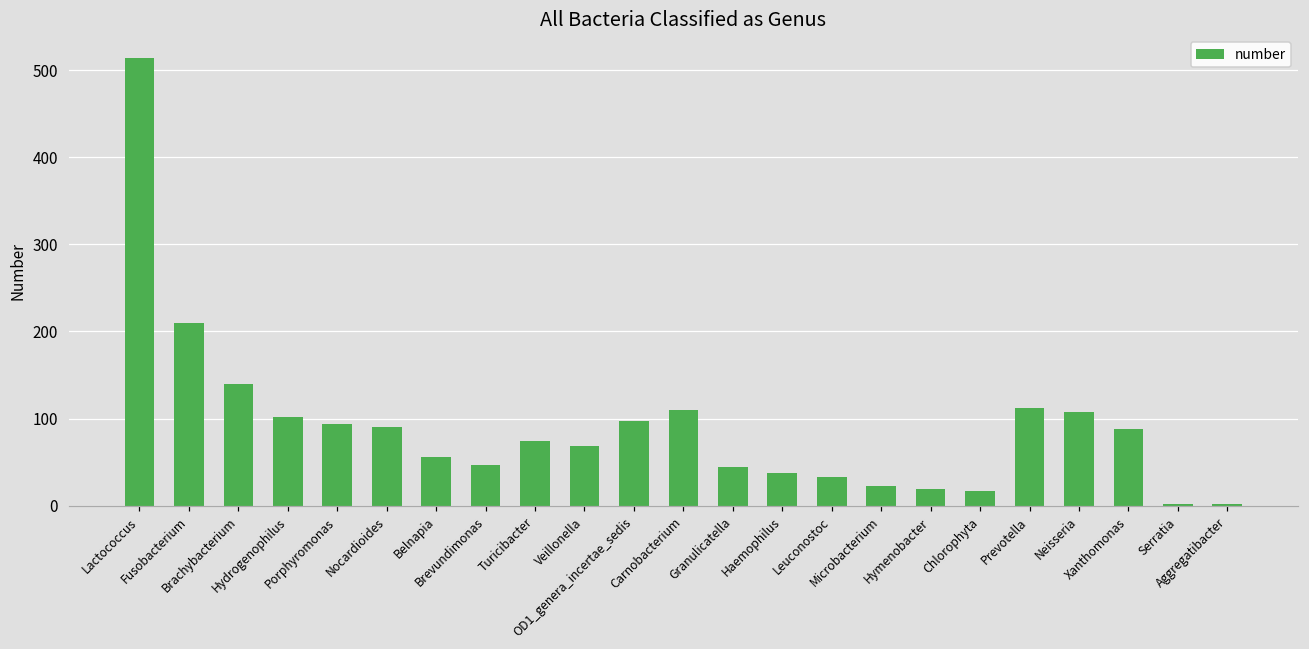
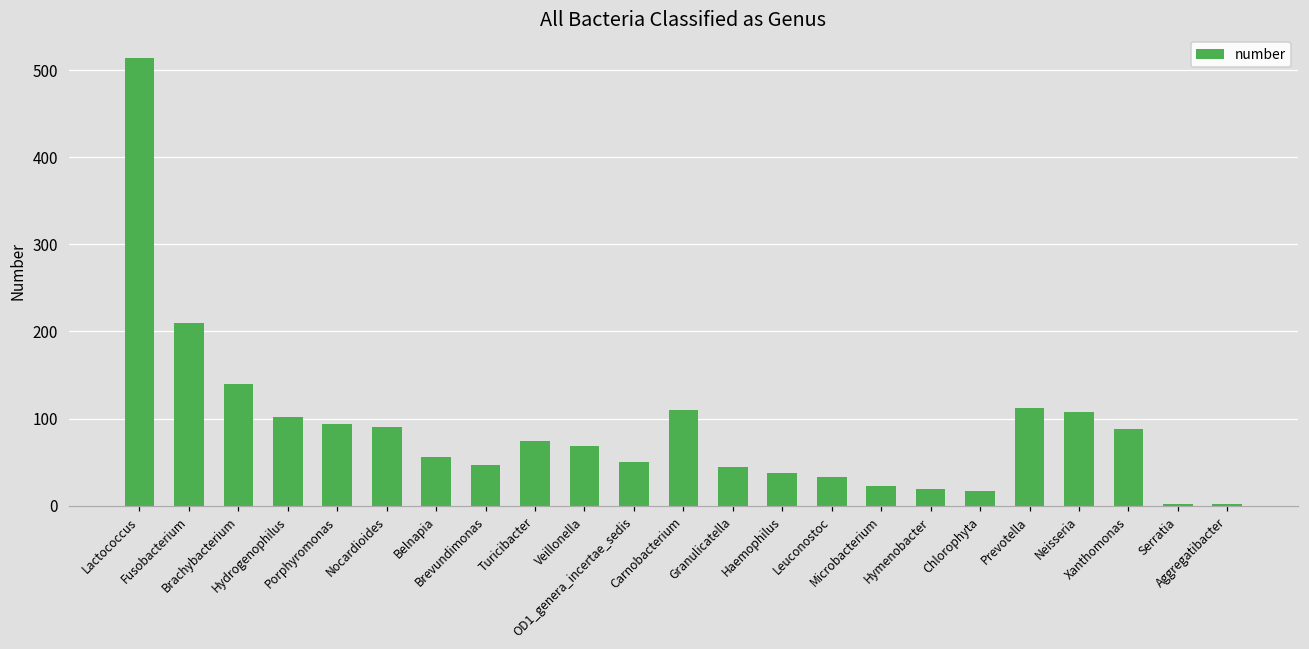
  {
    "Lactococcus": 510,
    "Fusobacterium": 210,
    "Brachybacterium": 140,
    "Hydrogenophilus": 100,
    "Porphyromonas": 90,
    "Nocardioides": 90,
    "Belnapia": 60,
    "Brevundimonas": 50,
    "Turicibacter": 70,
    "Veillonella": 70,
-   "OD1_genera_incertae_sedis": 100,
+   "OD1_genera_incertae_sedis": 50,
    "Carnobacterium": 110,
    "Granulicatella": 40,
    "Haemophilus": 40,
    "Leuconostoc": 30,
    "Microbacterium": 20,
    "Hymenobacter": 20,
    "Chlorophyta": 20,
    "Prevotella": 110,
    "Neisseria": 110,
    "Xanthomonas": 90
  }
